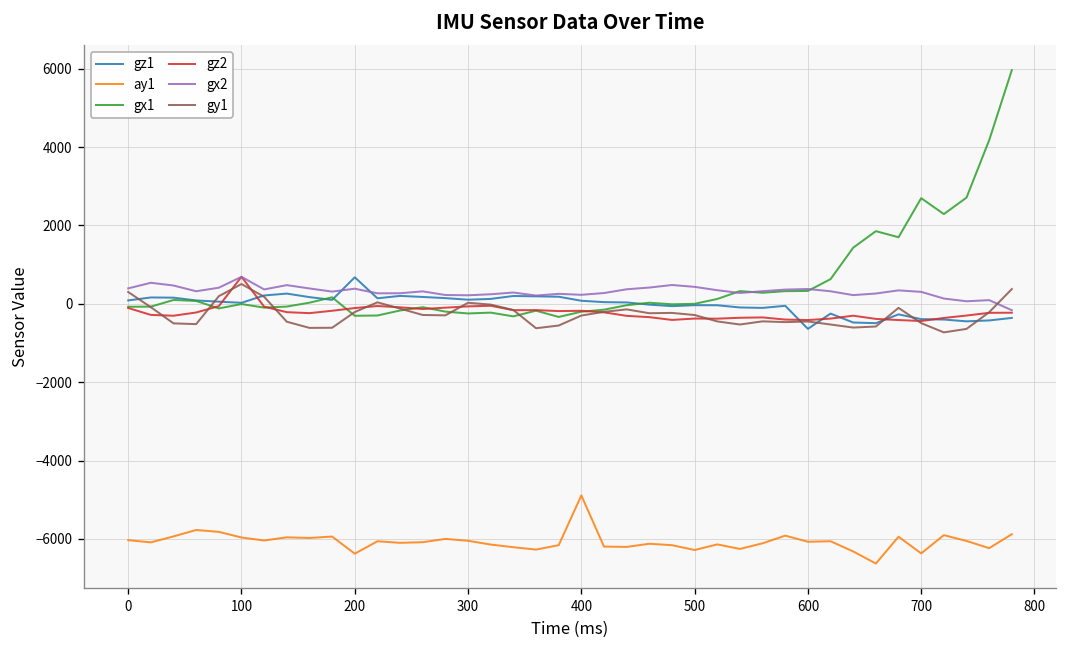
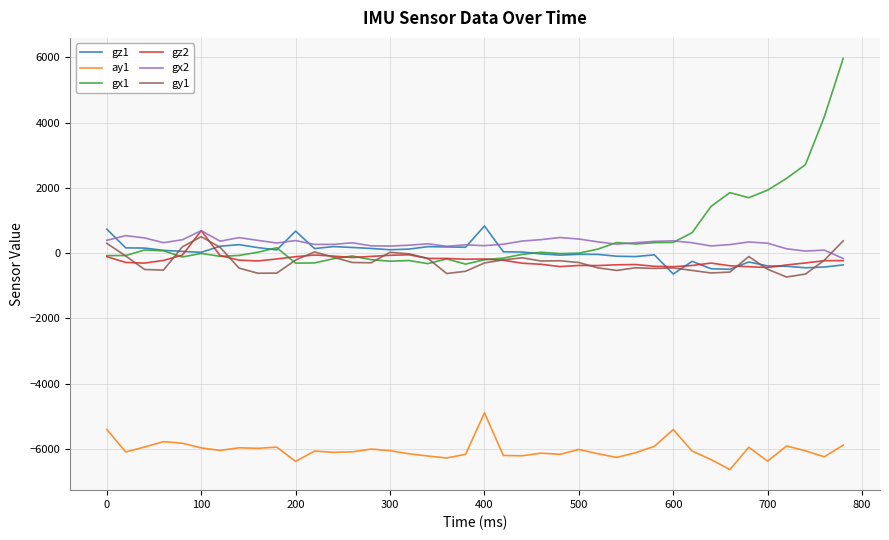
  {
    "gz1": {
-     "0": 100,
+     "0": 700,
      "200": 700,
-     "400": 100,
+     "400": 800,
      "600": -600
    },
    "ay1": {
-     "0": -6000,
+     "0": -5400,
      "100": -6000,
      "200": -6400,
      "300": -6000,
      "400": -4900,
-     "500": -6300,
-     "600": -6100,
+     "500": -6000,
+     "600": -5400,
      "700": -6400
    },
    "gx1": {
      "200": -300,
      "300": -200,
-     "700": 2700
+     "700": 1900
    },
    "gz2": {
      "200": -100,
      "300": -100,
      "500": -400
    },
    "gx2": {
      "0": 400,
      "200": 400,
      "300": 200,
      "400": 200,
      "500": 400,
      "700": 300
    },
    "gy1": {
      "0": 300,
      "100": 500,
      "200": -200,
      "400": -300,
      "500": -300
    }
  }
